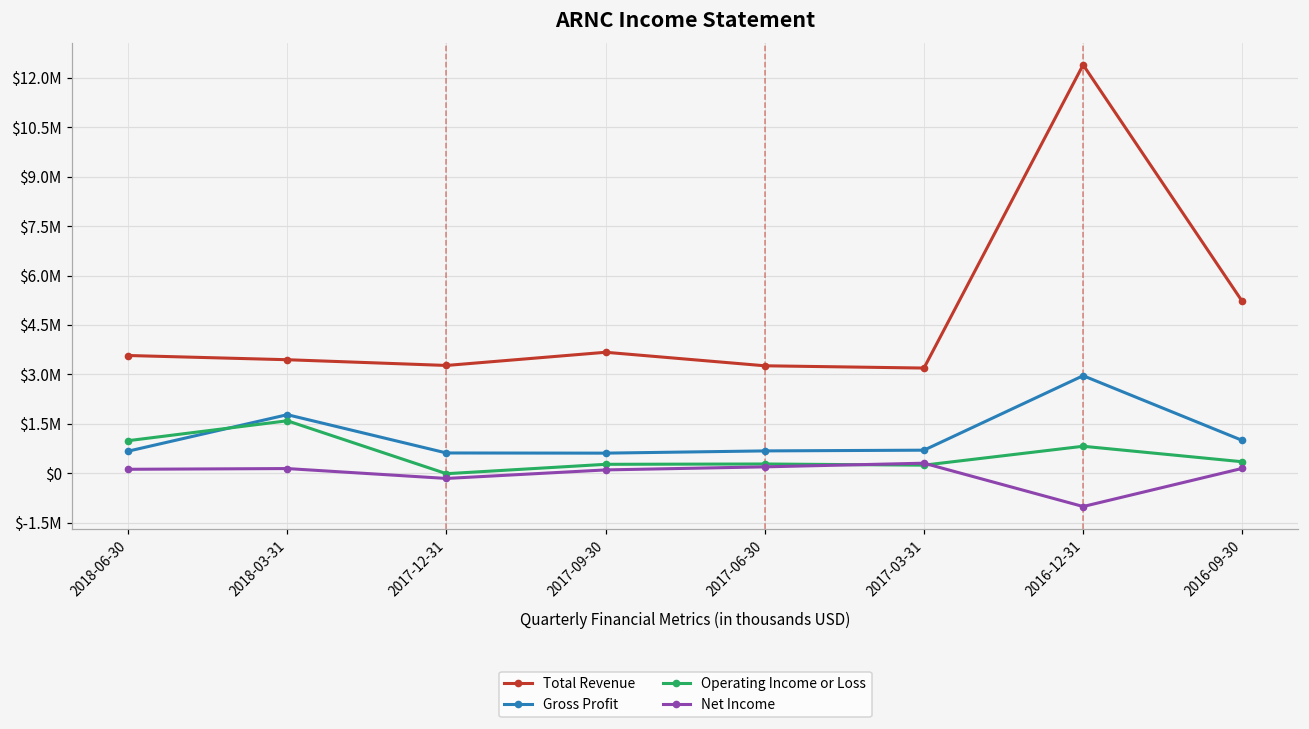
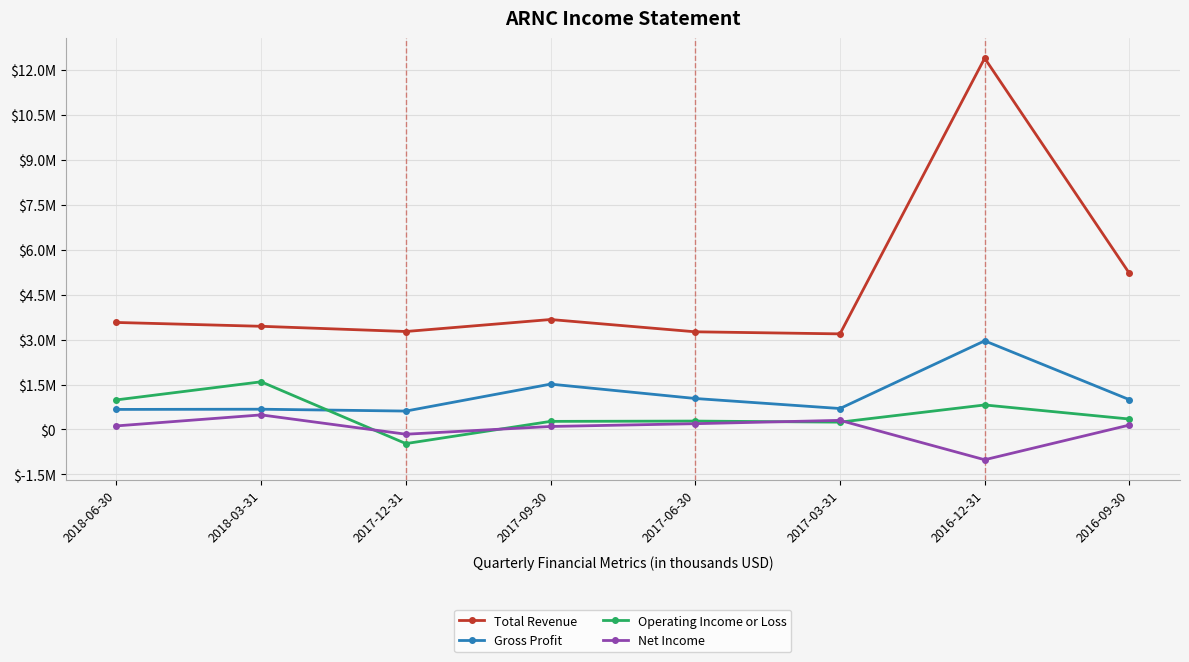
  {
    "Total Revenue": {
      "2018-06-30": "$3600000",
      "2018-03-31": "$3400000",
      "2017-12-31": "$3300000",
      "2017-09-30": "$3700000",
      "2017-06-30": "$3300000",
      "2017-03-31": "$3200000",
      "2016-12-31": "$12400000",
      "2016-09-30": "$5200000"
    },
    "Gross Profit": {
      "2018-06-30": "$700000",
-     "2018-03-31": "$1800000",
+     "2018-03-31": "$700000",
      "2017-12-31": "$600000",
-     "2017-09-30": "$600000",
-     "2017-06-30": "$700000",
+     "2017-09-30": "$1500000",
+     "2017-06-30": "$1000000",
      "2017-03-31": "$700000",
      "2016-12-31": "$3000000",
      "2016-09-30": "$1000000"
    },
    "Operating Income or Loss": {
      "2018-06-30": "$1000000",
      "2018-03-31": "$1600000",
-     "2017-12-31": "$0",
+     "2017-12-31": "$-500000",
      "2017-09-30": "$300000",
      "2017-06-30": "$300000",
      "2016-12-31": "$800000",
      "2016-09-30": "$300000"
    },
    "Net Income": {
      "2018-06-30": "$100000",
-     "2018-03-31": "$100000",
+     "2018-03-31": "$500000",
      "2017-12-31": "$-200000",
      "2017-09-30": "$100000",
      "2017-06-30": "$200000",
      "2016-12-31": "$-1000000",
      "2016-09-30": "$100000"
    }
  }
